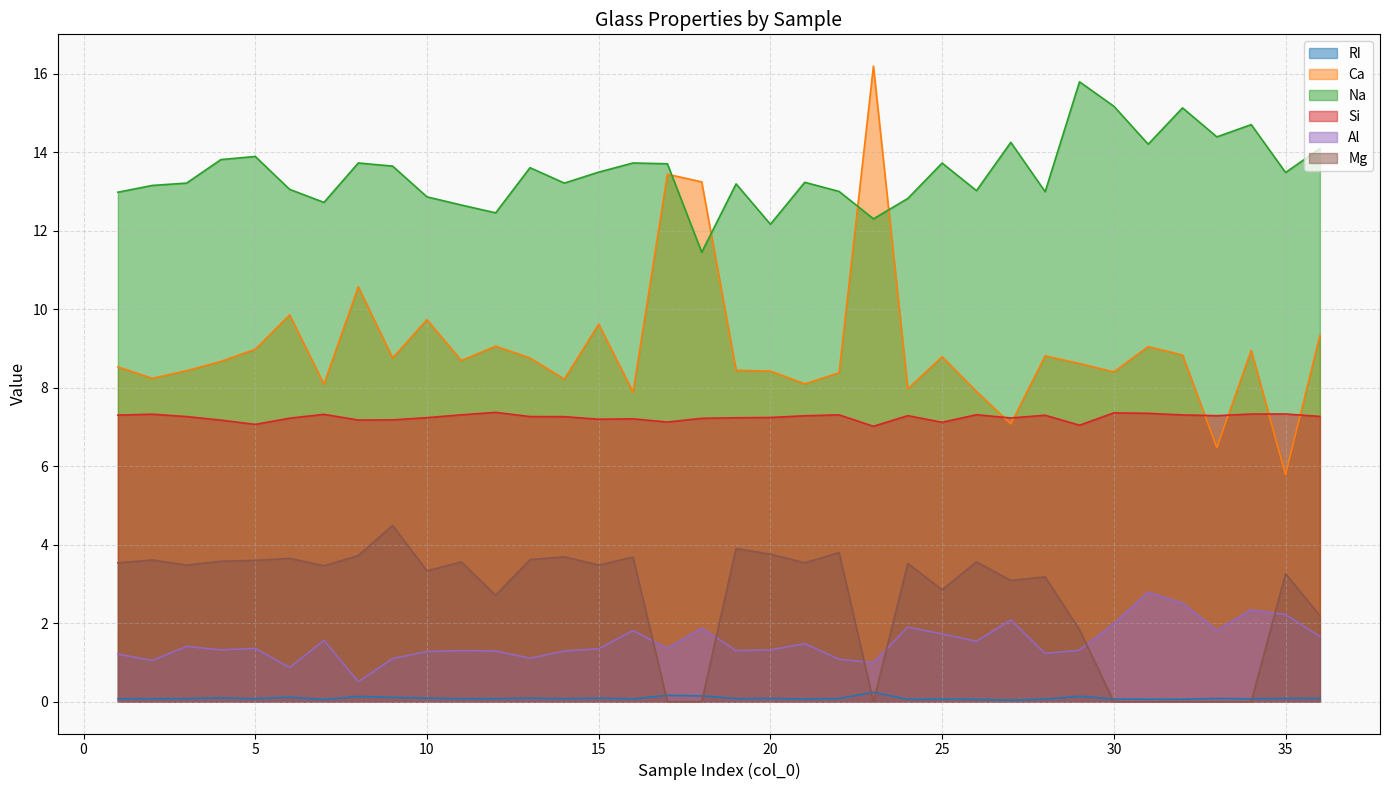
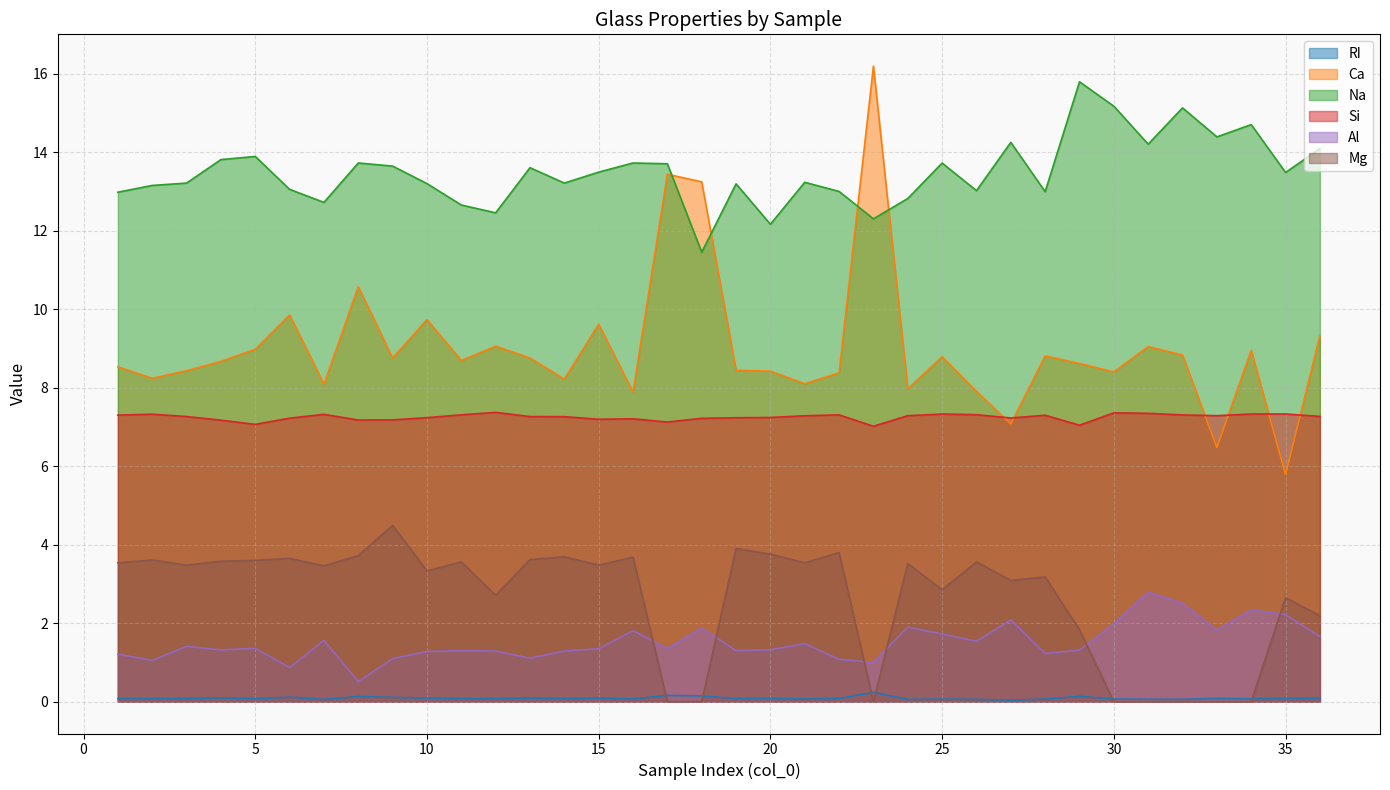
  {
    "RI": {
      "5": 0.1,
      "10": 0.1,
      "15": 0.1,
      "20": 0.1,
      "25": 0.1,
      "30": 0.1,
      "35": 0.1
    },
    "Ca": {
      "5": 9.0,
      "10": 9.7,
      "15": 9.6,
      "20": 8.4,
      "25": 8.8,
      "30": 8.4,
      "35": 5.8
    },
    "Na": {
      "5": 13.9,
-     "10": 12.9,
+     "10": 13.2,
      "15": 13.5,
      "20": 12.2,
      "25": 13.7,
      "30": 15.2,
      "35": 13.5
    },
    "Si": {
      "5": 7.1,
      "10": 7.2,
      "15": 7.2,
      "20": 7.2,
-     "25": 7.1,
+     "25": 7.3,
      "30": 7.4,
      "35": 7.3
    },
    "Al": {
      "5": 1.4,
      "10": 1.3,
      "15": 1.3,
      "20": 1.3,
      "25": 1.7,
      "30": 2.0,
      "35": 2.2
    },
    "Mg": {
      "5": 3.6,
      "10": 3.3,
      "15": 3.5,
      "20": 3.8,
      "25": 2.9,
      "30": 0.0,
-     "35": 3.3
+     "35": 2.6
    }
  }
